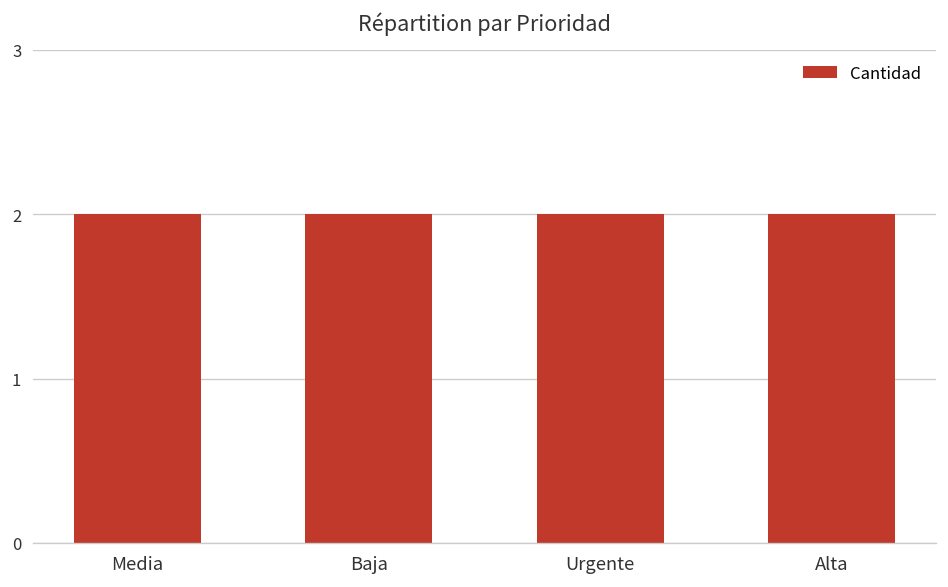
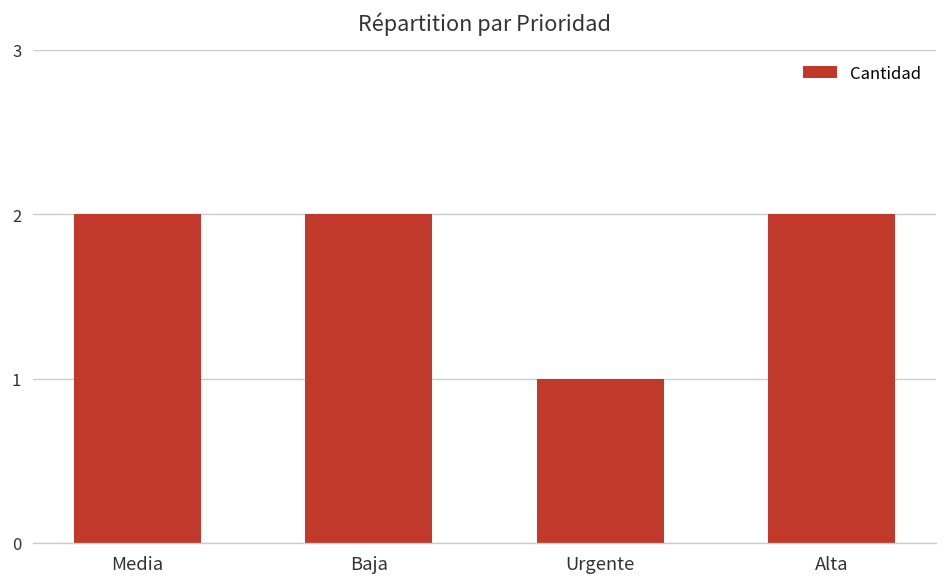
  {
    "Media": 2,
    "Baja": 2,
-   "Urgente": 2,
+   "Urgente": 1,
    "Alta": 2
  }
